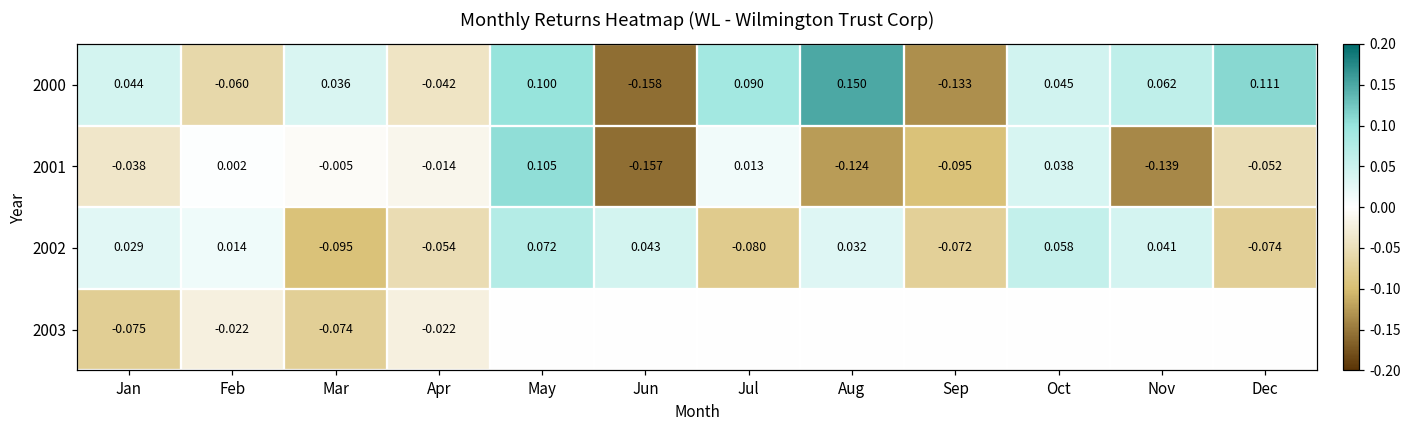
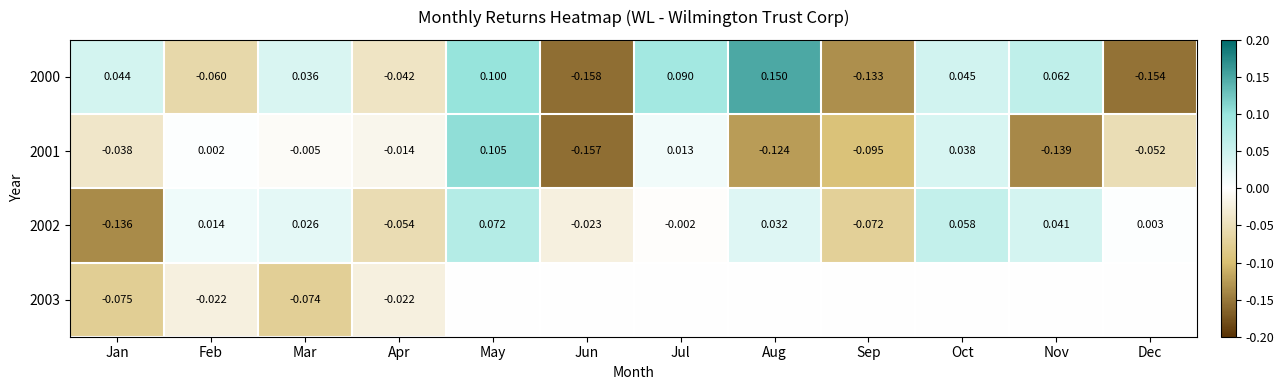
  {
    "2000": {
      "Jan": 0.044,
      "Feb": -0.060,
      "Mar": 0.036,
      "Apr": -0.042,
      "May": 0.100,
      "Jun": -0.158,
      "Jul": 0.090,
      "Aug": 0.150,
      "Sep": -0.133,
      "Oct": 0.045,
      "Nov": 0.062,
-     "Dec": 0.111
+     "Dec": -0.154
    },
    "2001": {
      "Jan": -0.038,
      "Feb": 0.002,
      "Mar": -0.005,
      "Apr": -0.014,
      "May": 0.105,
      "Jun": -0.157,
      "Jul": 0.013,
      "Aug": -0.124,
      "Sep": -0.095,
      "Oct": 0.038,
      "Nov": -0.139,
      "Dec": -0.052
    },
    "2002": {
-     "Jan": 0.029,
+     "Jan": -0.136,
      "Feb": 0.014,
-     "Mar": -0.095,
+     "Mar": 0.026,
      "Apr": -0.054,
      "May": 0.072,
-     "Jun": 0.043,
-     "Jul": -0.080,
+     "Jun": -0.023,
+     "Jul": -0.002,
      "Aug": 0.032,
      "Sep": -0.072,
      "Oct": 0.058,
      "Nov": 0.041,
-     "Dec": -0.074
+     "Dec": 0.003
    },
    "2003": {
      "Jan": -0.075,
      "Feb": -0.022,
      "Mar": -0.074,
      "Apr": -0.022
    }
  }
